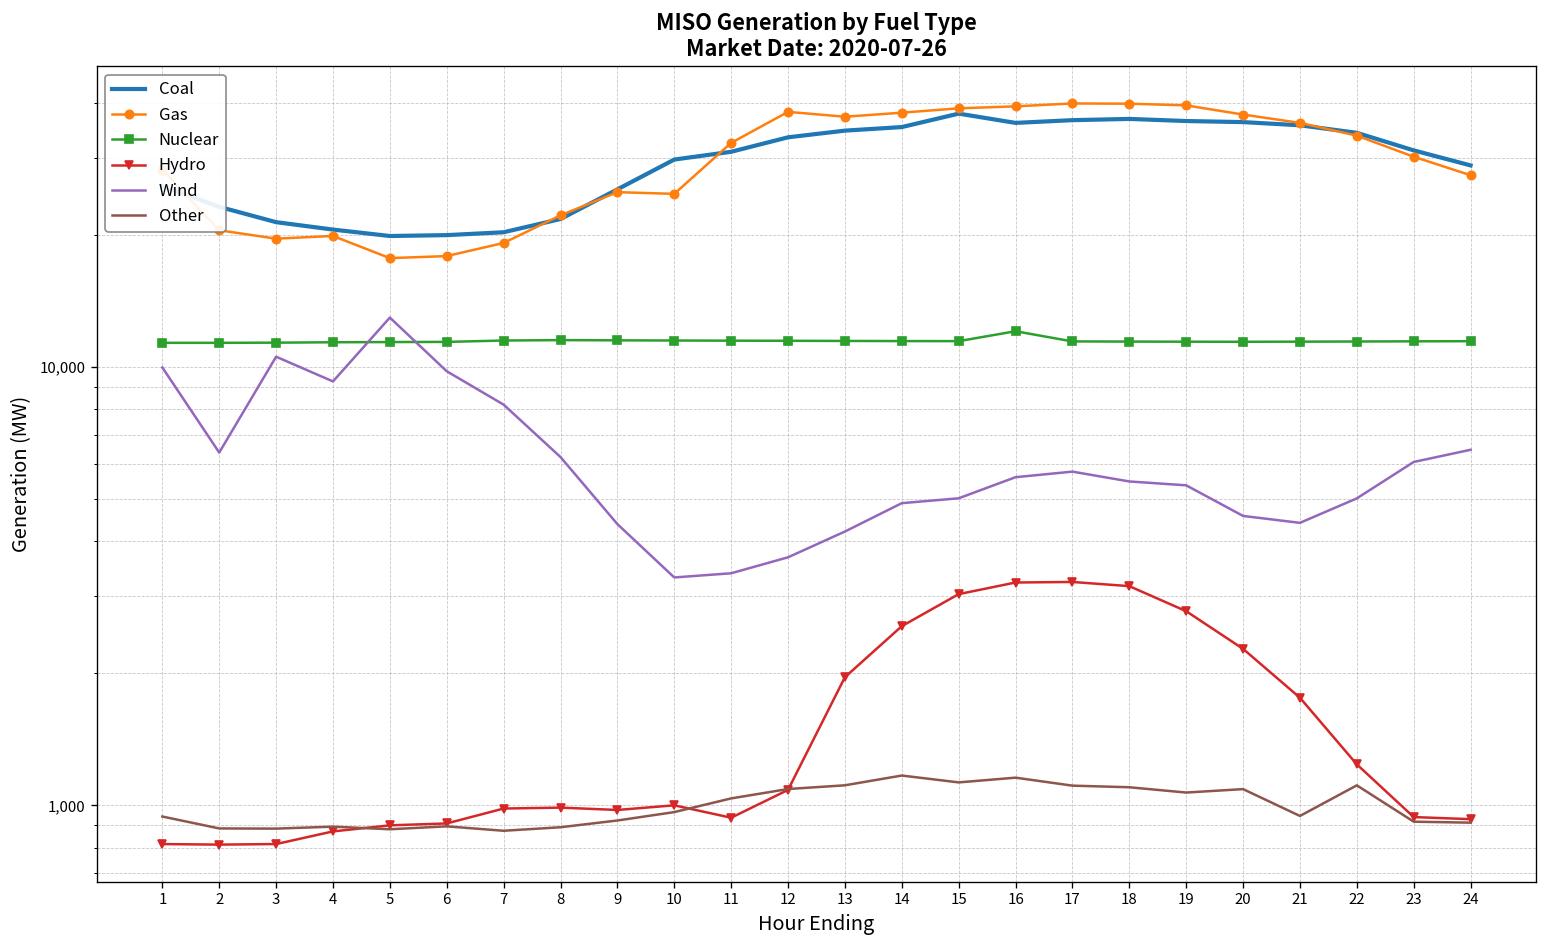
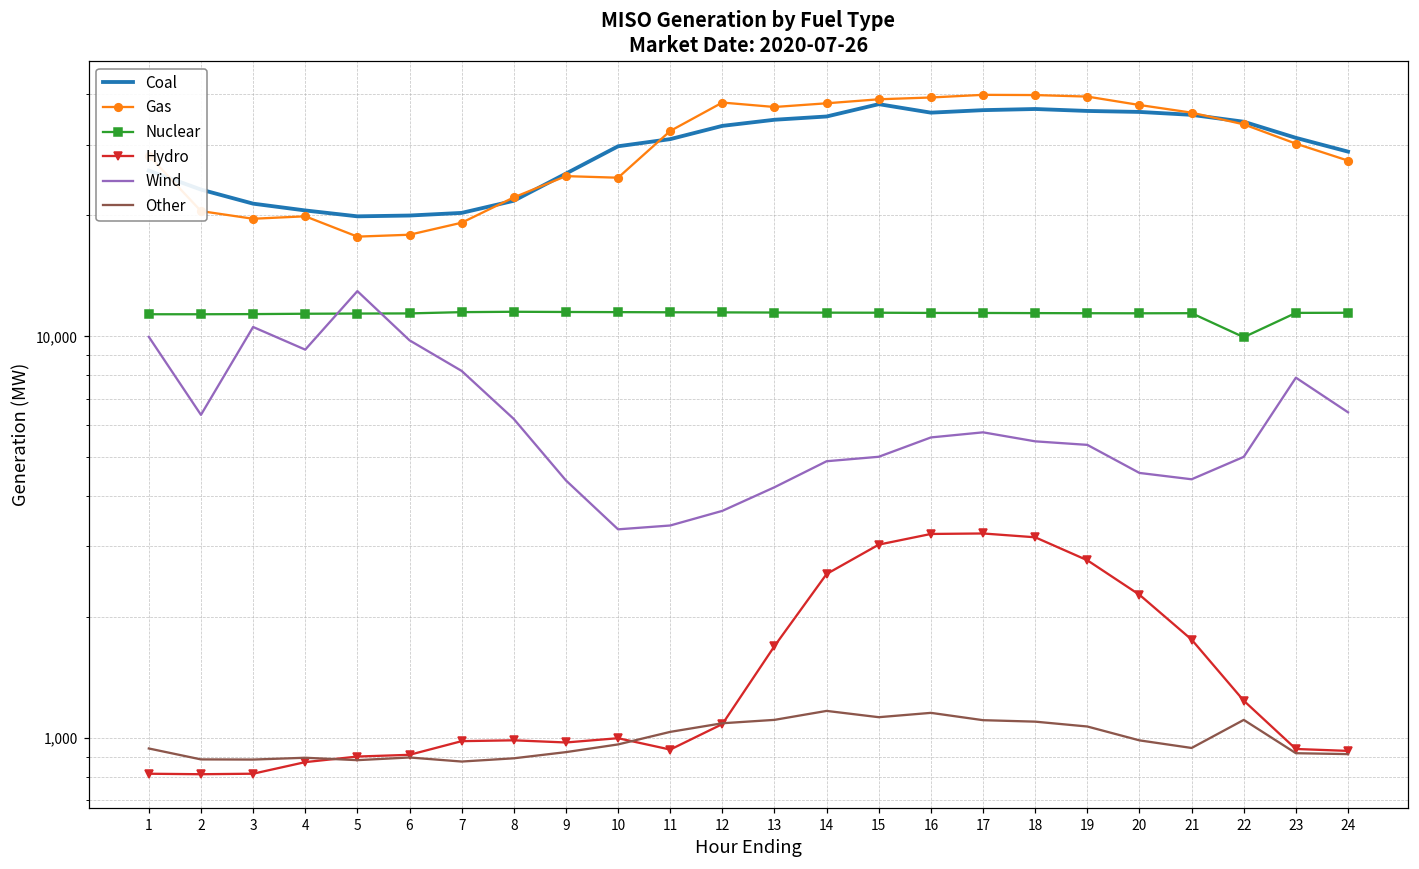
  {
    "Coal": {
      "3": "21,000",
      "4": "21,000",
      "5": "20,000",
      "6": "20,000",
      "7": "20,000",
      "8": "22,000",
      "10": "30,000",
      "11": "31,000",
      "12": "33,000",
      "13": "35,000",
      "14": "35,000",
      "15": "38,000",
      "16": "36,000",
      "17": "37,000",
      "18": "37,000",
      "19": "36,000",
      "20": "36,000",
      "23": "31,000",
      "24": "29,000"
    },
    "Gas": {
      "3": "20,000",
      "4": "20,000",
      "5": "18,000",
      "6": "18,000",
      "7": "19,000",
      "8": "22,000",
      "10": "25,000",
      "11": "32,000",
      "12": "38,000",
      "13": "37,000",
      "14": "38,000",
      "15": "39,000",
      "16": "39,000",
      "17": "40,000",
      "18": "40,000",
      "19": "39,000",
      "20": "38,000",
      "23": "30,000",
      "24": "27,000"
    },
    "Nuclear": {
      "1": "11,300",
      "2": "11,300",
      "3": "11,400",
      "4": "11,400",
      "5": "11,400",
      "6": "11,400",
      "7": "11,500",
      "8": "11,500",
      "9": "11,500",
      "10": "11,500",
      "11": "11,500",
      "12": "11,500",
      "13": "11,500",
      "14": "11,500",
      "15": "11,400",
-     "16": "12,100",
+     "16": "11,400",
      "17": "11,400",
      "18": "11,400",
      "19": "11,400",
      "20": "11,400",
      "21": "11,400",
-     "22": "11,400",
+     "22": "10,000",
      "23": "11,400",
      "24": "11,400"
    },
    "Hydro": {
      "1": "820",
      "2": "810",
      "3": "820",
      "4": "870",
      "5": "900",
      "7": "980",
      "8": "990",
      "9": "980",
      "10": "1,000",
      "11": "940",
-     "13": "2,000",
+     "13": "1,700",
      "14": "2,600",
      "15": "3,000",
      "16": "3,200",
      "17": "3,200",
      "18": "3,200",
      "19": "2,800",
      "20": "2,300",
      "21": "1,800",
      "22": "1,240",
      "23": "940",
      "24": "930"
    },
    "Wind": {
      "1": "10,000",
      "2": "6,400",
      "3": "10,600",
      "4": "9,300",
      "5": "13,000",
      "6": "9,800",
      "7": "8,200",
      "8": "6,200",
      "9": "4,400",
      "10": "3,300",
      "11": "3,400",
      "12": "3,700",
      "13": "4,200",
      "14": "4,900",
      "15": "5,000",
      "16": "5,600",
      "17": "5,800",
      "18": "5,500",
      "19": "5,400",
      "20": "4,600",
      "21": "4,400",
      "22": "5,000",
-     "23": "6,100",
+     "23": "7,900",
      "24": "6,500"
    },
    "Other": {
      "1": "940",
      "2": "890",
      "3": "880",
      "4": "890",
      "5": "880",
      "7": "870",
      "8": "890",
      "9": "920",
      "10": "970",
      "11": "1,040",
      "13": "1,110",
      "14": "1,170",
      "15": "1,130",
      "16": "1,160",
      "17": "1,110",
      "18": "1,100",
      "19": "1,070",
-     "20": "1,090",
+     "20": "990",
      "21": "950",
      "22": "1,110",
      "23": "920",
      "24": "910"
    }
  }
